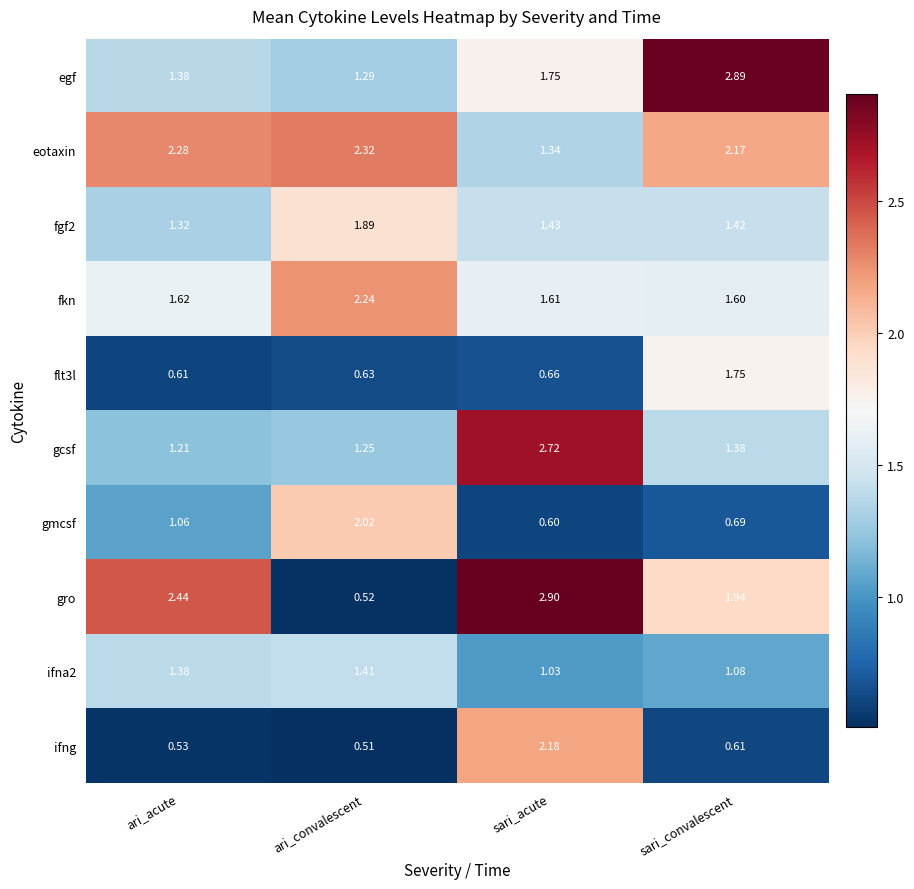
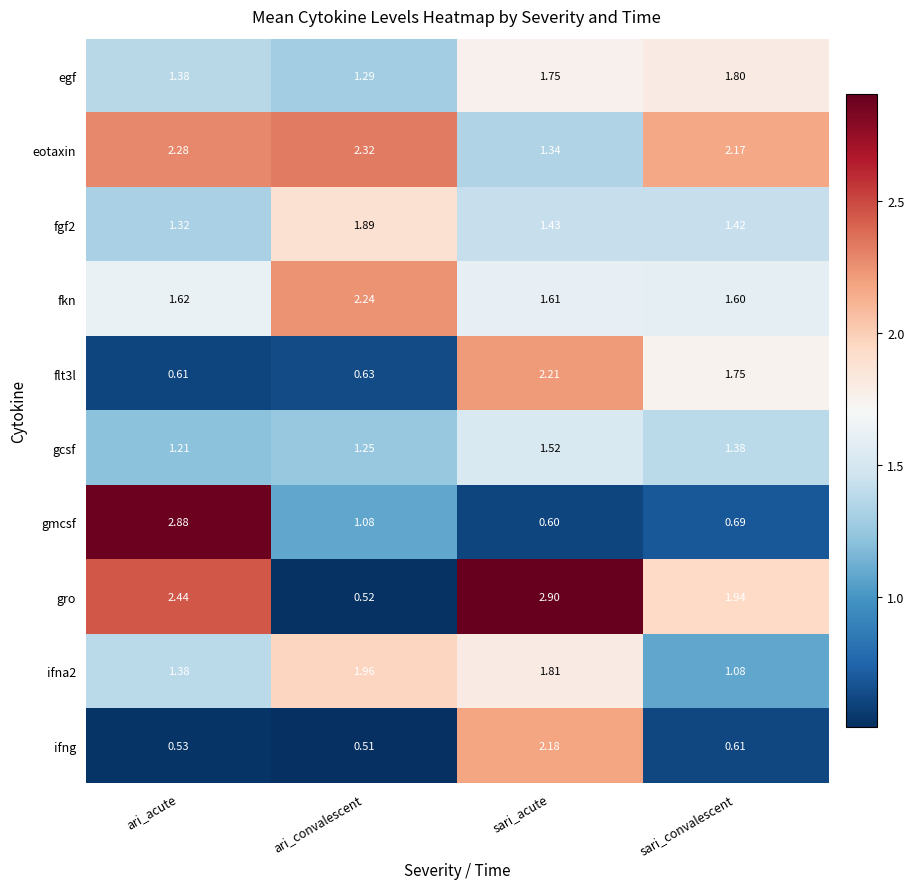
  {
    "egf": {
      "ari_acute": 1.38,
      "ari_convalescent": 1.29,
      "sari_acute": 1.75,
-     "sari_convalescent": 2.89
+     "sari_convalescent": 1.80
    },
    "eotaxin": {
      "ari_acute": 2.28,
      "ari_convalescent": 2.32,
      "sari_acute": 1.34,
      "sari_convalescent": 2.17
    },
    "fgf2": {
      "ari_acute": 1.32,
      "ari_convalescent": 1.89,
      "sari_acute": 1.43,
      "sari_convalescent": 1.42
    },
    "fkn": {
      "ari_acute": 1.62,
      "ari_convalescent": 2.24,
      "sari_acute": 1.61,
      "sari_convalescent": 1.60
    },
    "flt3l": {
      "ari_acute": 0.61,
      "ari_convalescent": 0.63,
-     "sari_acute": 0.66,
+     "sari_acute": 2.21,
      "sari_convalescent": 1.75
    },
    "gcsf": {
      "ari_acute": 1.21,
      "ari_convalescent": 1.25,
-     "sari_acute": 2.72,
+     "sari_acute": 1.52,
      "sari_convalescent": 1.38
    },
    "gmcsf": {
-     "ari_acute": 1.06,
-     "ari_convalescent": 2.02,
+     "ari_acute": 2.88,
+     "ari_convalescent": 1.08,
      "sari_acute": 0.60,
      "sari_convalescent": 0.69
    },
    "gro": {
      "ari_acute": 2.44,
      "ari_convalescent": 0.52,
      "sari_acute": 2.90,
      "sari_convalescent": 1.94
    },
    "ifna2": {
      "ari_acute": 1.38,
-     "ari_convalescent": 1.41,
-     "sari_acute": 1.03,
+     "ari_convalescent": 1.96,
+     "sari_acute": 1.81,
      "sari_convalescent": 1.08
    },
    "ifng": {
      "ari_acute": 0.53,
      "ari_convalescent": 0.51,
      "sari_acute": 2.18,
      "sari_convalescent": 0.61
    }
  }
